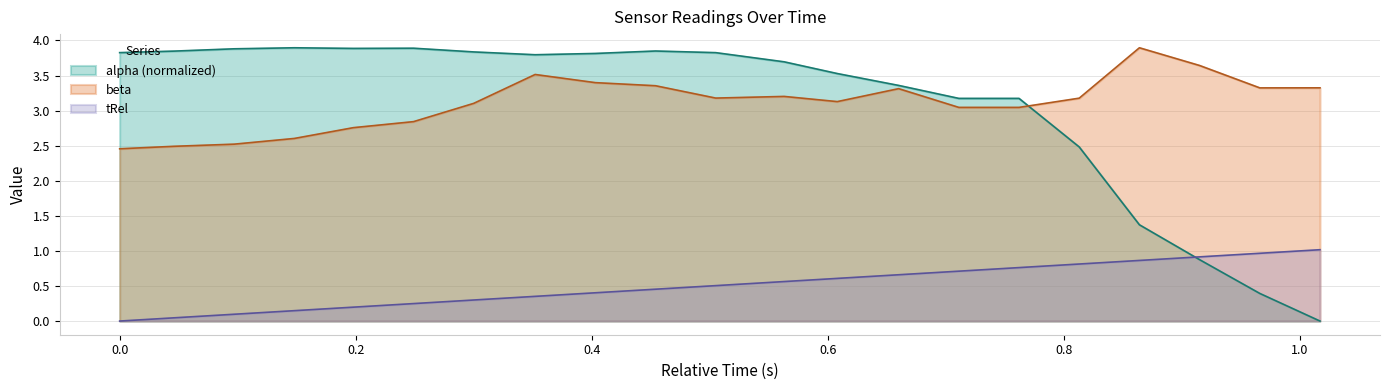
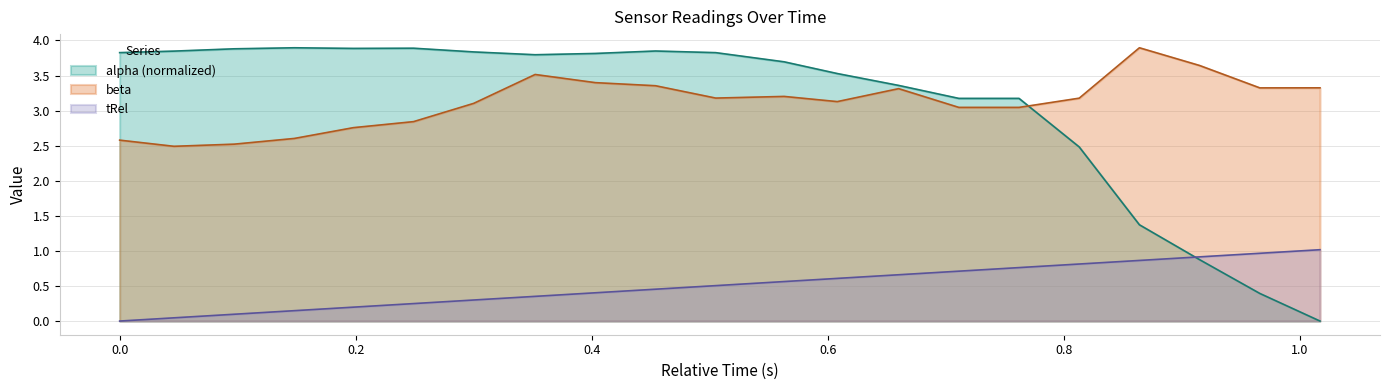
  {
    "alpha (normalized)": {
      "0.0": 3.8
    },
    "beta": {
-     "0.0": 2.5
+     "0.0": 2.6
    },
    "tRel": {
      "0.0": 0.0
    }
  }
